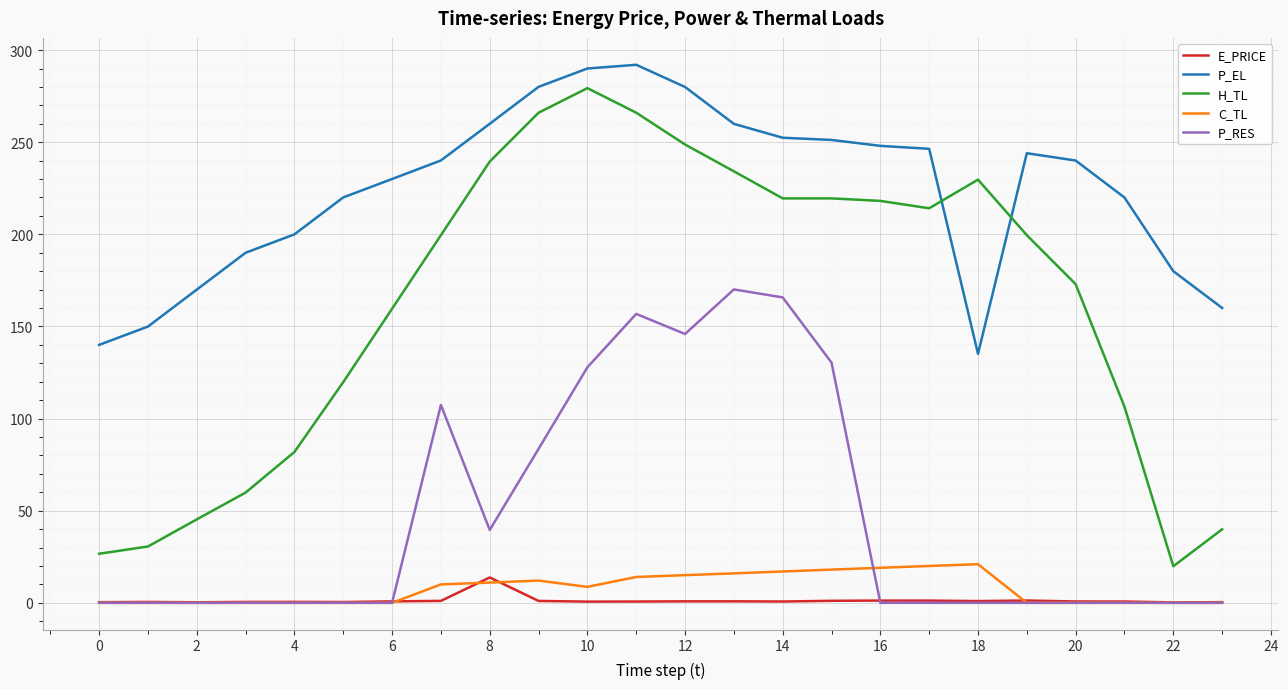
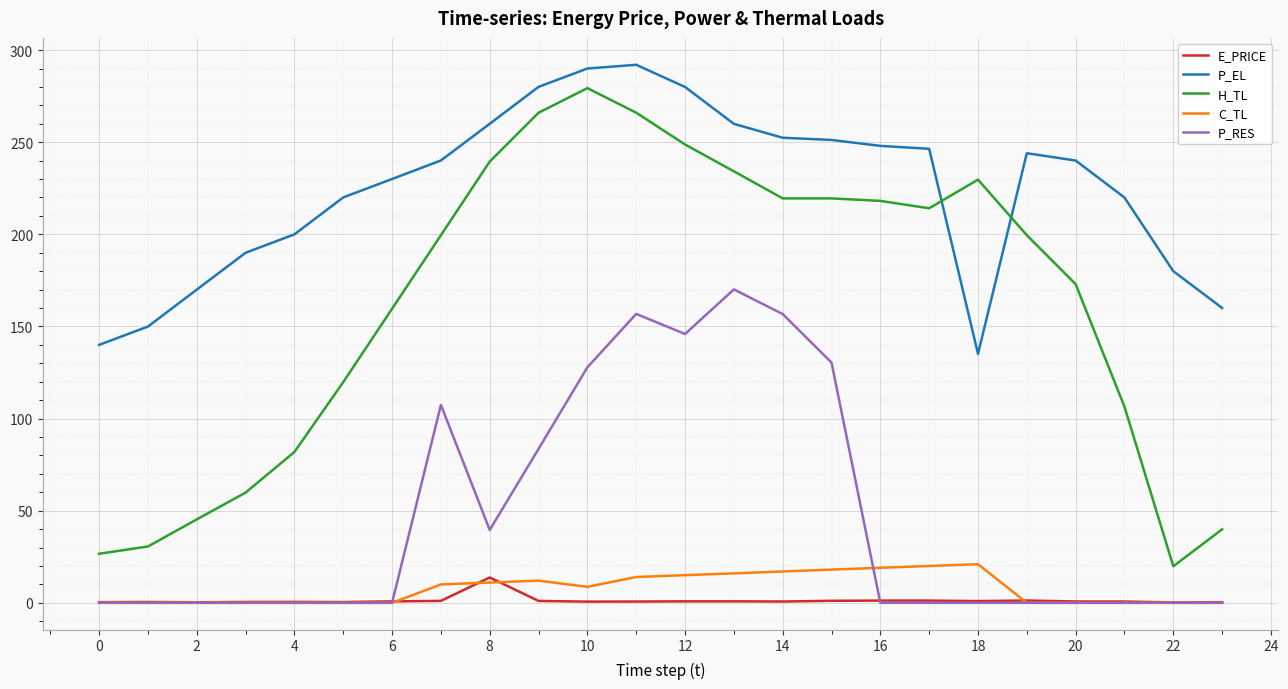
  {
    "E_PRICE": {
      "8": 14,
      "10": 1,
      "12": 1,
      "14": 1
    },
    "P_EL": {
      "0": 140,
      "2": 170,
      "4": 200,
      "6": 230,
      "8": 260,
      "10": 290,
      "12": 280,
      "14": 252,
      "16": 248,
      "18": 135,
      "20": 240,
      "22": 180
    },
    "H_TL": {
      "0": 27,
      "2": 45,
      "4": 82,
      "6": 160,
      "8": 239,
      "10": 279,
      "12": 249,
      "14": 220,
      "16": 218,
      "18": 230,
      "20": 173,
      "22": 20
    },
    "C_TL": {
      "8": 11,
      "10": 9,
      "12": 15,
      "14": 17,
      "16": 19,
      "18": 21
    },
    "P_RES": {
      "8": 40,
      "10": 128,
      "12": 146,
-     "14": 166
+     "14": 157
    }
  }
